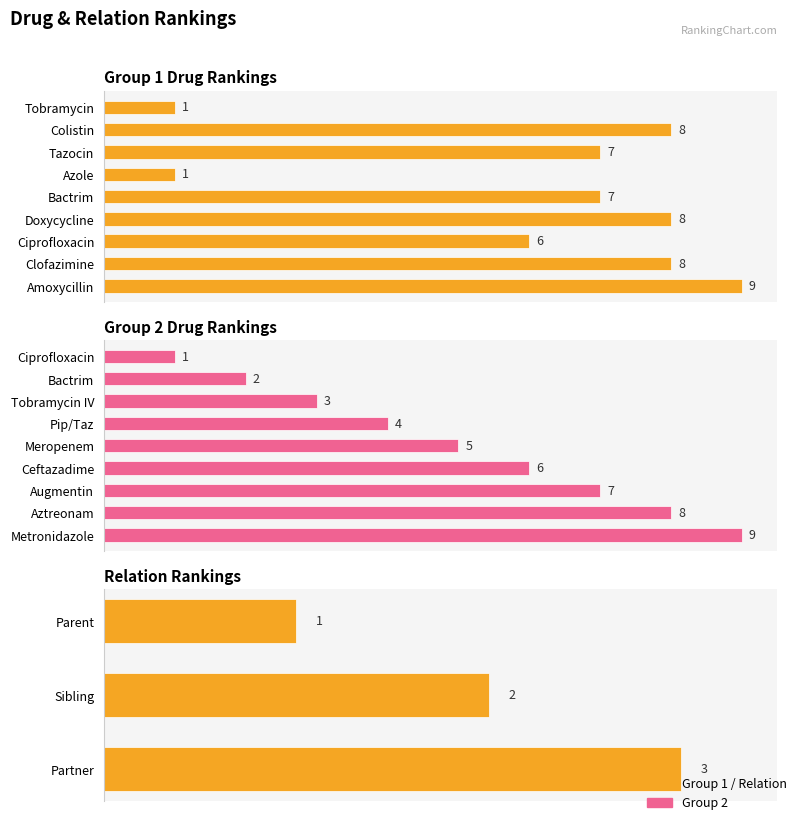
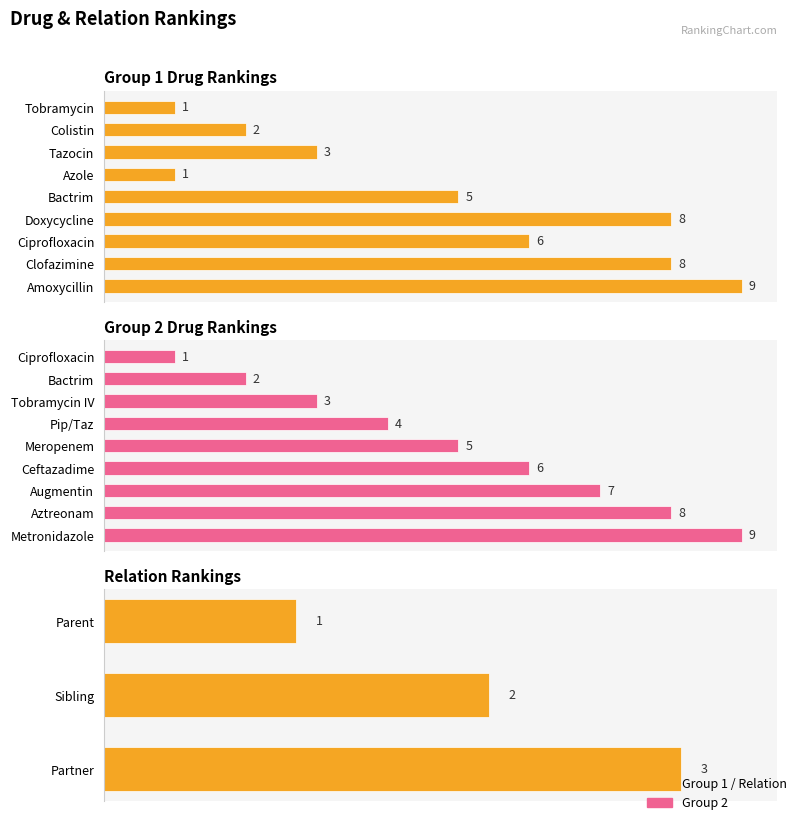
  {
    "Group 1 Drug Rankings": {
      "Tobramycin": 1,
-     "Colistin": 8,
-     "Tazocin": 7,
+     "Colistin": 2,
+     "Tazocin": 3,
      "Azole": 1,
-     "Bactrim": 7,
+     "Bactrim": 5,
      "Doxycycline": 8,
      "Ciprofloxacin": 6,
      "Clofazimine": 8,
      "Amoxycillin": 9
    },
    "Group 2 Drug Rankings": {
      "Ciprofloxacin": 1,
      "Bactrim": 2,
      "Tobramycin IV": 3,
      "Pip/Taz": 4,
      "Meropenem": 5,
      "Ceftazadime": 6,
      "Augmentin": 7,
      "Aztreonam": 8,
      "Metronidazole": 9
    },
    "Relation Rankings": {
      "Parent": 1,
      "Sibling": 2,
      "Partner": 3
    }
  }
